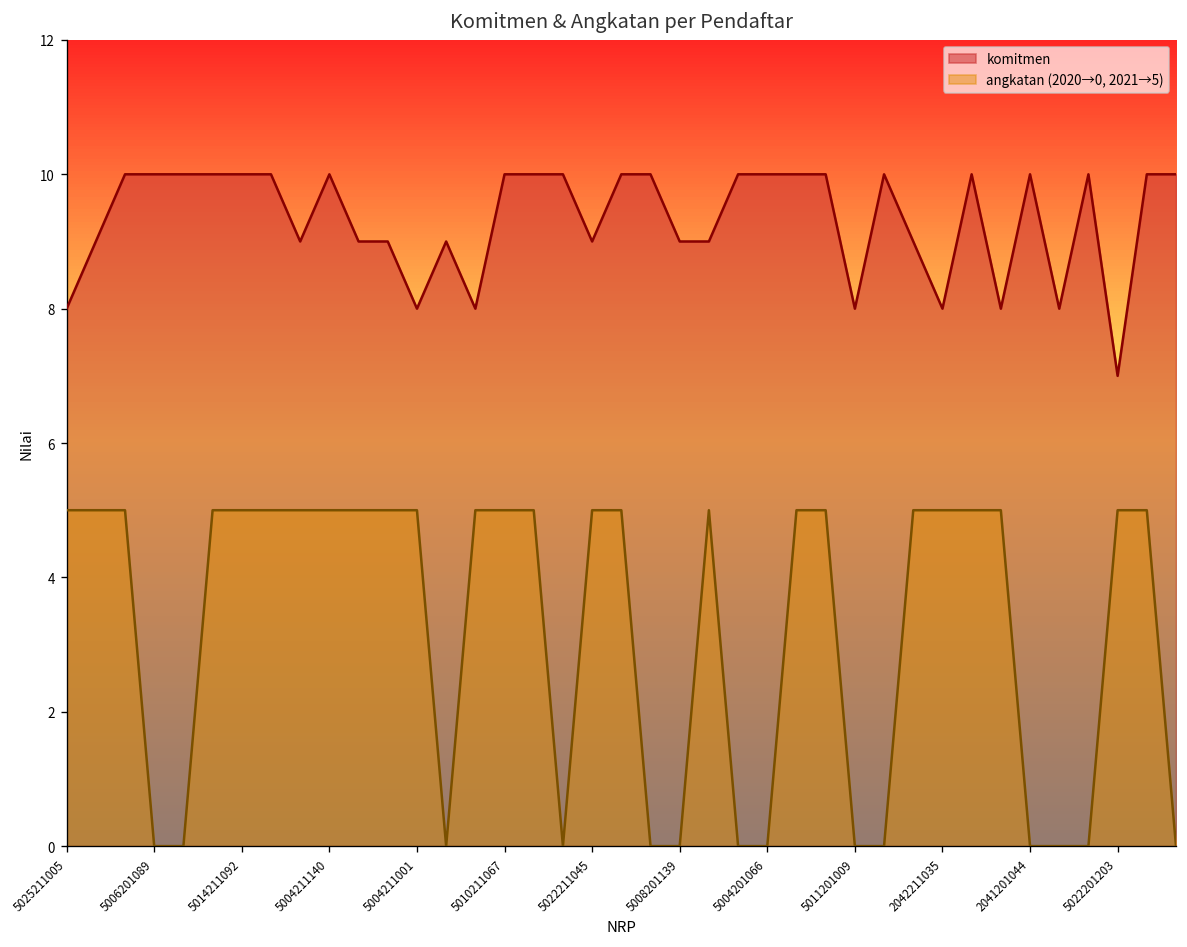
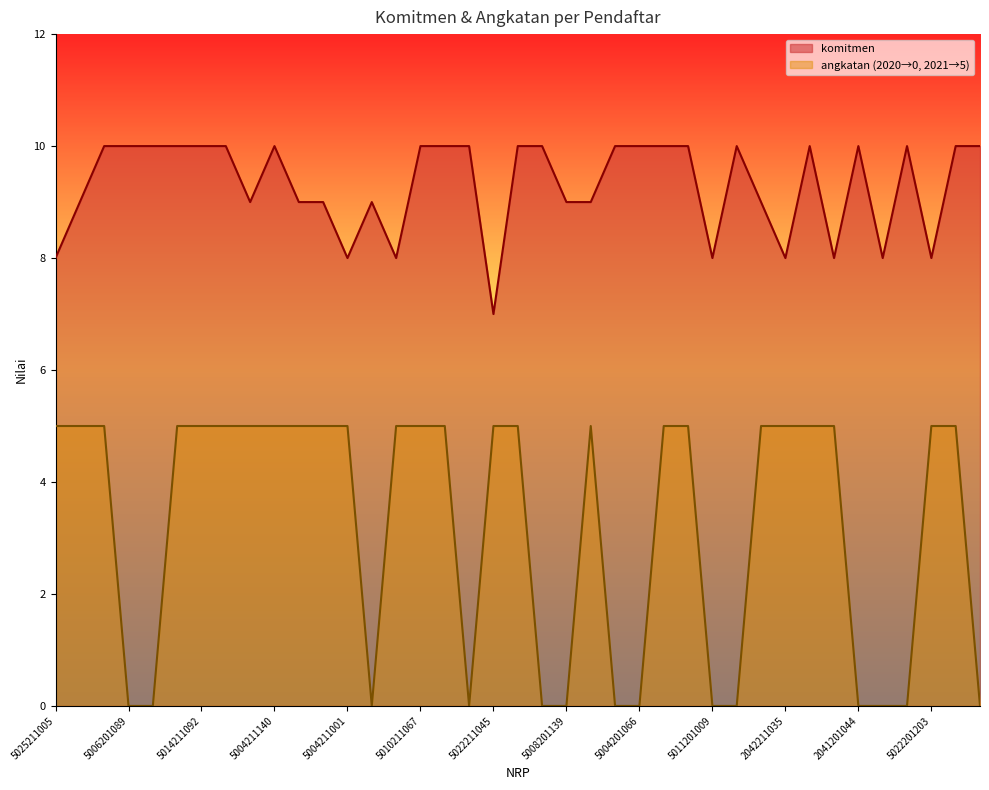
  {
    "komitmen": {
      "5025211005": 8,
      "5006201089": 10,
      "5014211092": 10,
      "5004211140": 10,
      "5004211001": 8,
      "5010211067": 10,
-     "5022211045": 9,
+     "5022211045": 7,
      "5008201139": 9,
      "5004201066": 10,
      "5011201009": 8,
      "2042211035": 8,
      "2041201044": 10,
-     "5022201203": 7
+     "5022201203": 8
    },
    "angkatan (2020→0, 2021→5)": {
      "5025211005": 5,
      "5006201089": 0,
      "5014211092": 5,
      "5004211140": 5,
      "5004211001": 5,
      "5010211067": 5,
      "5022211045": 5,
      "5008201139": 0,
      "5004201066": 0,
      "5011201009": 0,
      "2042211035": 5,
      "2041201044": 0,
      "5022201203": 5
    }
  }
